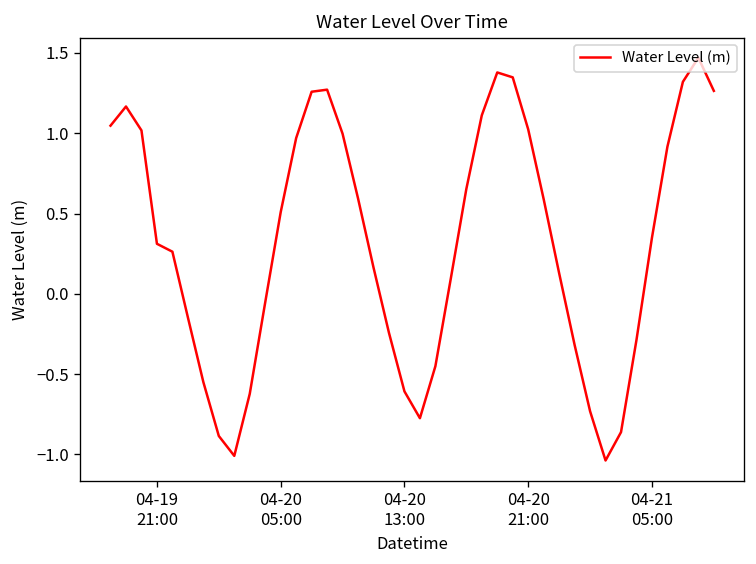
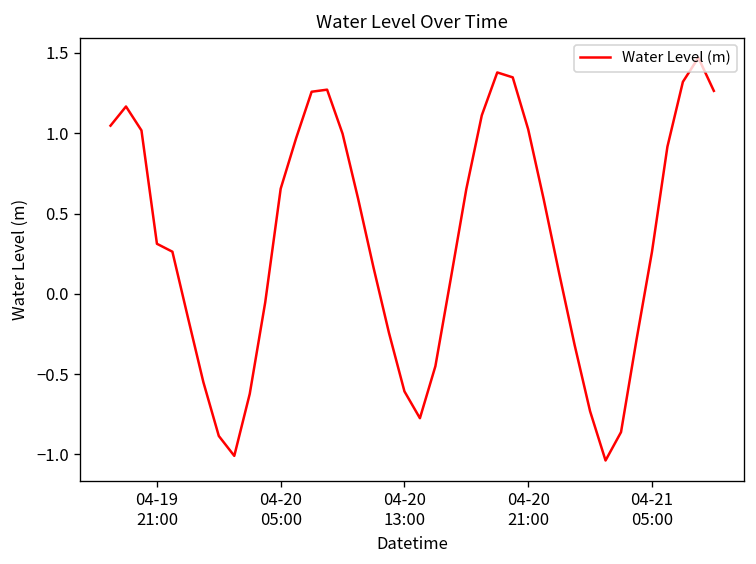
  {
    "04-19 21:00": 0.31,
-   "04-20 05:00": 0.51,
+   "04-20 05:00": 0.65,
    "04-20 13:00": -0.61,
    "04-20 21:00": 1.02,
-   "04-21 05:00": 0.35
+   "04-21 05:00": 0.26
  }
